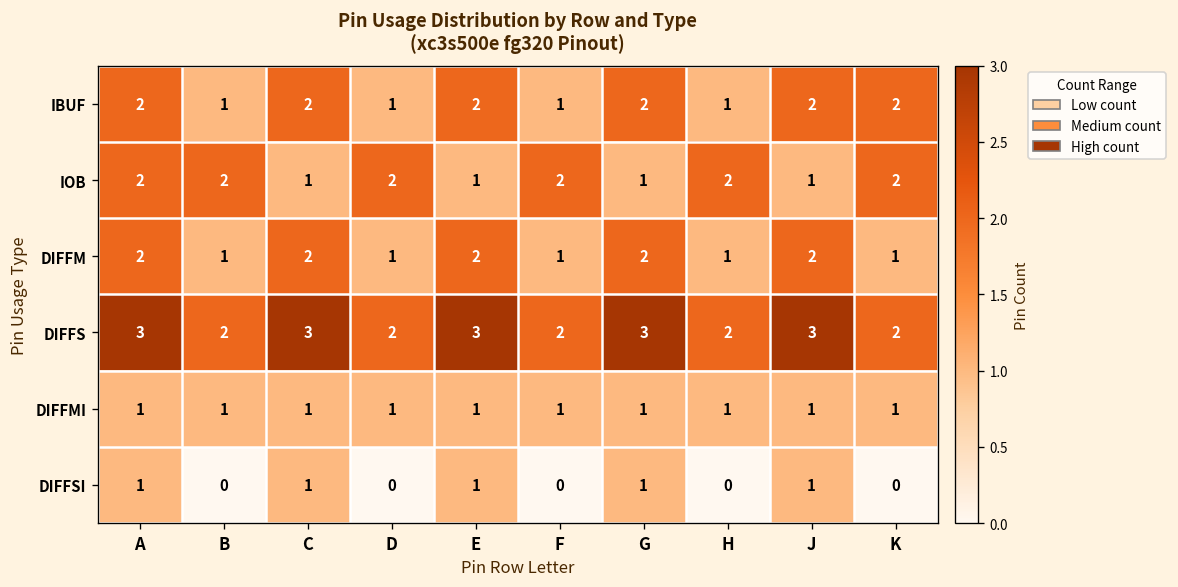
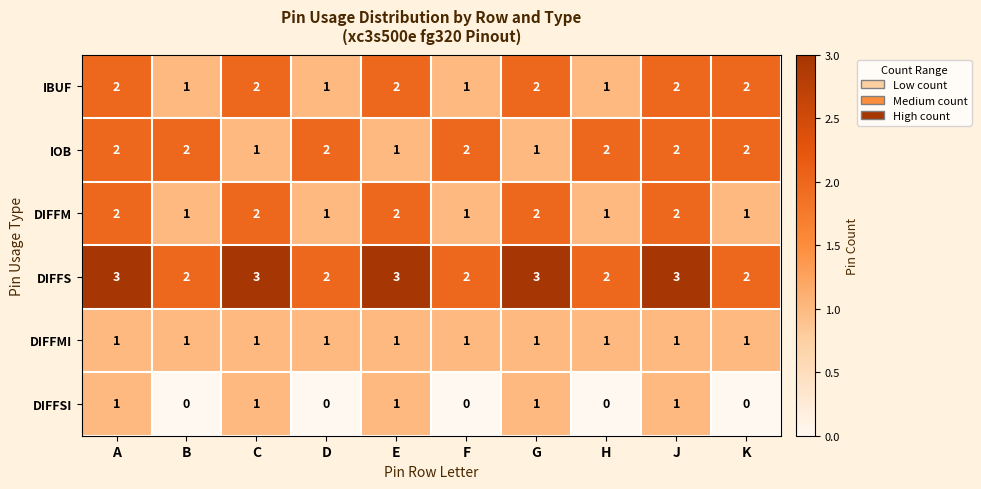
  {
    "IBUF": {
      "A": 2,
      "B": 1,
      "C": 2,
      "D": 1,
      "E": 2,
      "F": 1,
      "G": 2,
      "H": 1,
      "J": 2,
      "K": 2
    },
    "IOB": {
      "A": 2,
      "B": 2,
      "C": 1,
      "D": 2,
      "E": 1,
      "F": 2,
      "G": 1,
      "H": 2,
-     "J": 1,
+     "J": 2,
      "K": 2
    },
    "DIFFM": {
      "A": 2,
      "B": 1,
      "C": 2,
      "D": 1,
      "E": 2,
      "F": 1,
      "G": 2,
      "H": 1,
      "J": 2,
      "K": 1
    },
    "DIFFS": {
      "A": 3,
      "B": 2,
      "C": 3,
      "D": 2,
      "E": 3,
      "F": 2,
      "G": 3,
      "H": 2,
      "J": 3,
      "K": 2
    },
    "DIFFMI": {
      "A": 1,
      "B": 1,
      "C": 1,
      "D": 1,
      "E": 1,
      "F": 1,
      "G": 1,
      "H": 1,
      "J": 1,
      "K": 1
    },
    "DIFFSI": {
      "A": 1,
      "B": 0,
      "C": 1,
      "D": 0,
      "E": 1,
      "F": 0,
      "G": 1,
      "H": 0,
      "J": 1,
      "K": 0
    }
  }
